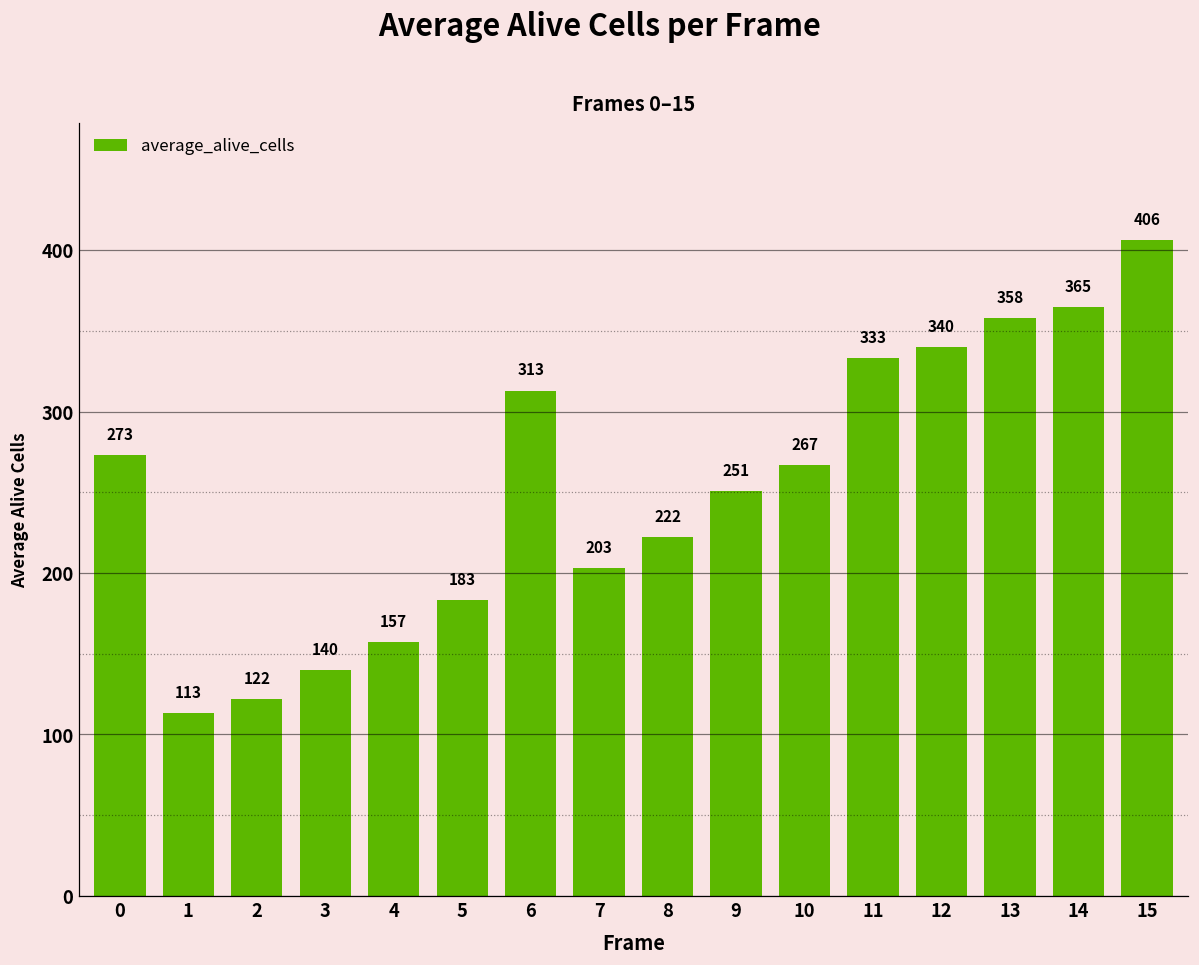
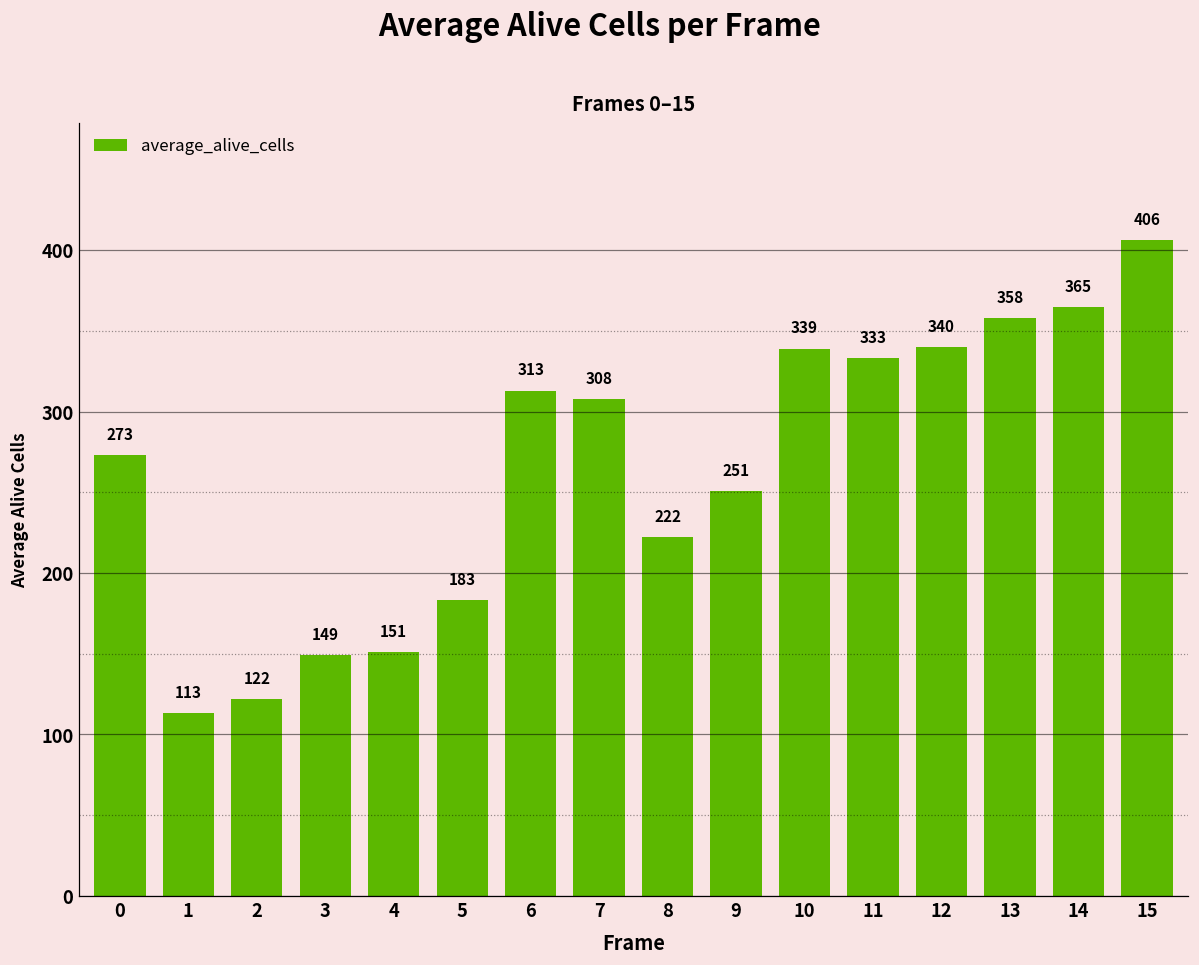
  {
    "0": 273,
    "1": 113,
    "2": 122,
-   "3": 140,
-   "4": 157,
+   "3": 149,
+   "4": 151,
    "5": 183,
    "6": 313,
-   "7": 203,
+   "7": 308,
    "8": 222,
    "9": 251,
-   "10": 267,
+   "10": 339,
    "11": 333,
    "12": 340,
    "13": 358,
    "14": 365,
    "15": 406
  }
